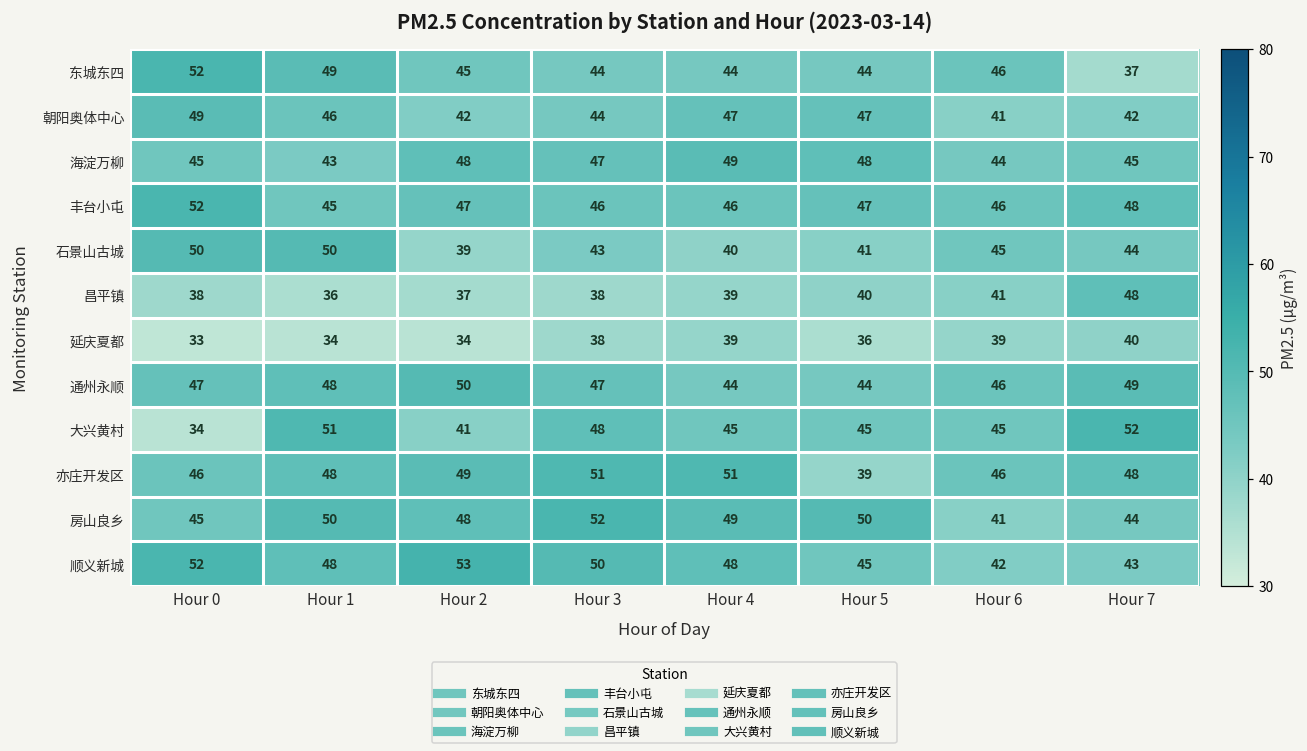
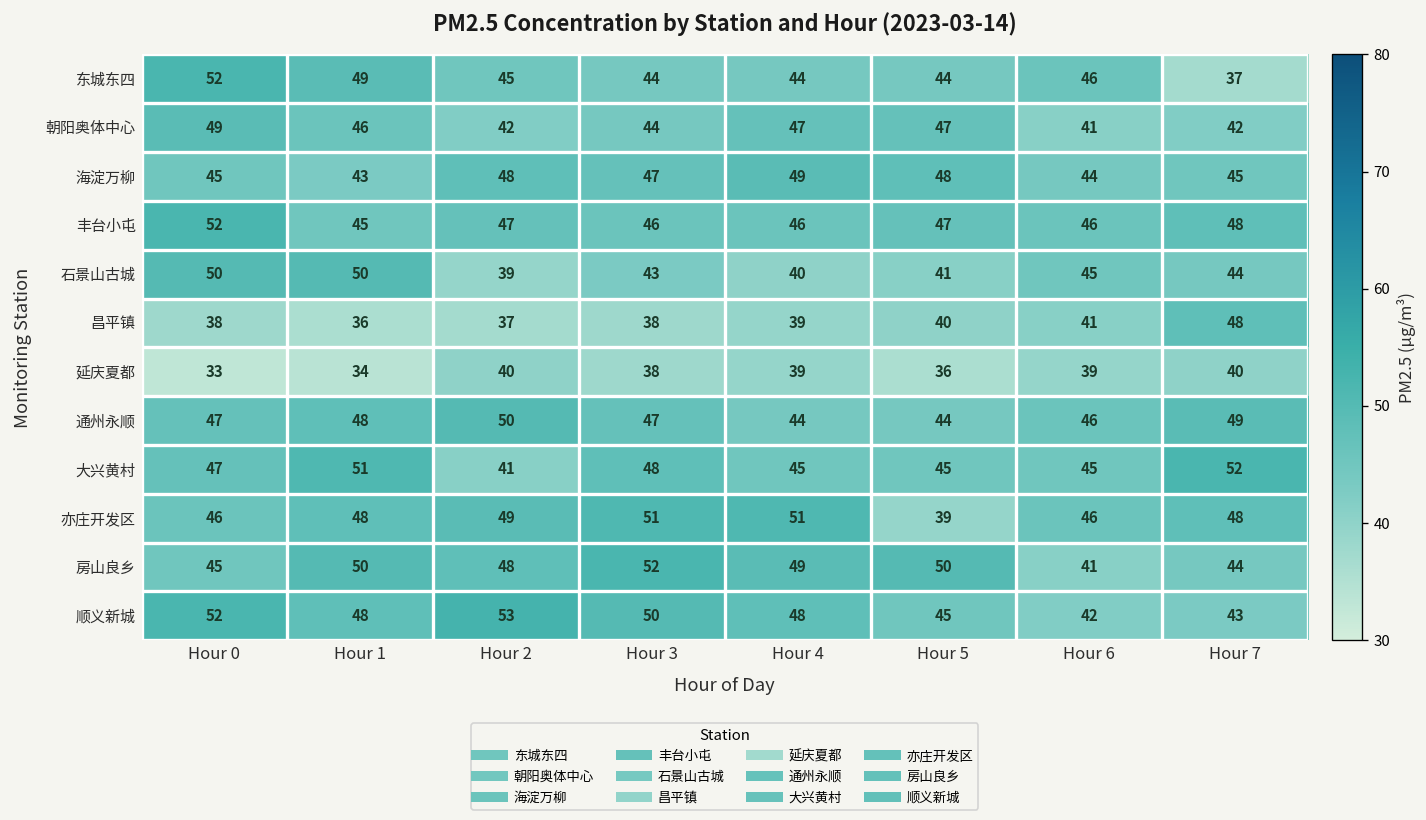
  {
    "东城东四": {
      "Hour 0": 52,
      "Hour 1": 49,
      "Hour 2": 45,
      "Hour 3": 44,
      "Hour 4": 44,
      "Hour 5": 44,
      "Hour 6": 46,
      "Hour 7": 37
    },
    "朝阳奥体中心": {
      "Hour 0": 49,
      "Hour 1": 46,
      "Hour 2": 42,
      "Hour 3": 44,
      "Hour 4": 47,
      "Hour 5": 47,
      "Hour 6": 41,
      "Hour 7": 42
    },
    "海淀万柳": {
      "Hour 0": 45,
      "Hour 1": 43,
      "Hour 2": 48,
      "Hour 3": 47,
      "Hour 4": 49,
      "Hour 5": 48,
      "Hour 6": 44,
      "Hour 7": 45
    },
    "丰台小屯": {
      "Hour 0": 52,
      "Hour 1": 45,
      "Hour 2": 47,
      "Hour 3": 46,
      "Hour 4": 46,
      "Hour 5": 47,
      "Hour 6": 46,
      "Hour 7": 48
    },
    "石景山古城": {
      "Hour 0": 50,
      "Hour 1": 50,
      "Hour 2": 39,
      "Hour 3": 43,
      "Hour 4": 40,
      "Hour 5": 41,
      "Hour 6": 45,
      "Hour 7": 44
    },
    "昌平镇": {
      "Hour 0": 38,
      "Hour 1": 36,
      "Hour 2": 37,
      "Hour 3": 38,
      "Hour 4": 39,
      "Hour 5": 40,
      "Hour 6": 41,
      "Hour 7": 48
    },
    "延庆夏都": {
      "Hour 0": 33,
      "Hour 1": 34,
-     "Hour 2": 34,
+     "Hour 2": 40,
      "Hour 3": 38,
      "Hour 4": 39,
      "Hour 5": 36,
      "Hour 6": 39,
      "Hour 7": 40
    },
    "通州永顺": {
      "Hour 0": 47,
      "Hour 1": 48,
      "Hour 2": 50,
      "Hour 3": 47,
      "Hour 4": 44,
      "Hour 5": 44,
      "Hour 6": 46,
      "Hour 7": 49
    },
    "大兴黄村": {
-     "Hour 0": 34,
+     "Hour 0": 47,
      "Hour 1": 51,
      "Hour 2": 41,
      "Hour 3": 48,
      "Hour 4": 45,
      "Hour 5": 45,
      "Hour 6": 45,
      "Hour 7": 52
    },
    "亦庄开发区": {
      "Hour 0": 46,
      "Hour 1": 48,
      "Hour 2": 49,
      "Hour 3": 51,
      "Hour 4": 51,
      "Hour 5": 39,
      "Hour 6": 46,
      "Hour 7": 48
    },
    "房山良乡": {
      "Hour 0": 45,
      "Hour 1": 50,
      "Hour 2": 48,
      "Hour 3": 52,
      "Hour 4": 49,
      "Hour 5": 50,
      "Hour 6": 41,
      "Hour 7": 44
    },
    "顺义新城": {
      "Hour 0": 52,
      "Hour 1": 48,
      "Hour 2": 53,
      "Hour 3": 50,
      "Hour 4": 48,
      "Hour 5": 45,
      "Hour 6": 42,
      "Hour 7": 43
    }
  }
